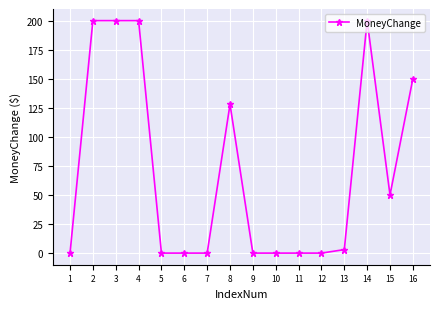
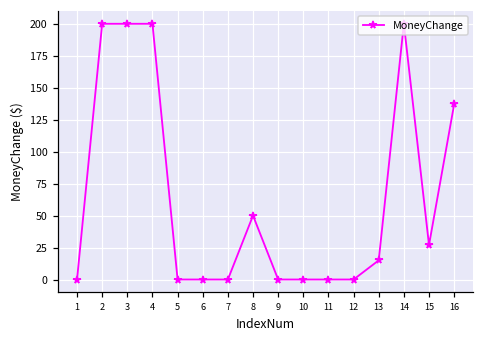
  {
    "1": 0,
    "2": 200,
    "3": 200,
    "4": 200,
    "5": 0,
    "6": 0,
    "7": 0,
-   "8": 128,
+   "8": 50,
    "9": 0,
    "10": 0,
    "11": 0,
    "12": 0,
-   "13": 3,
-   "15": 50,
-   "16": 150
+   "13": 15,
+   "15": 27,
+   "16": 137
  }
